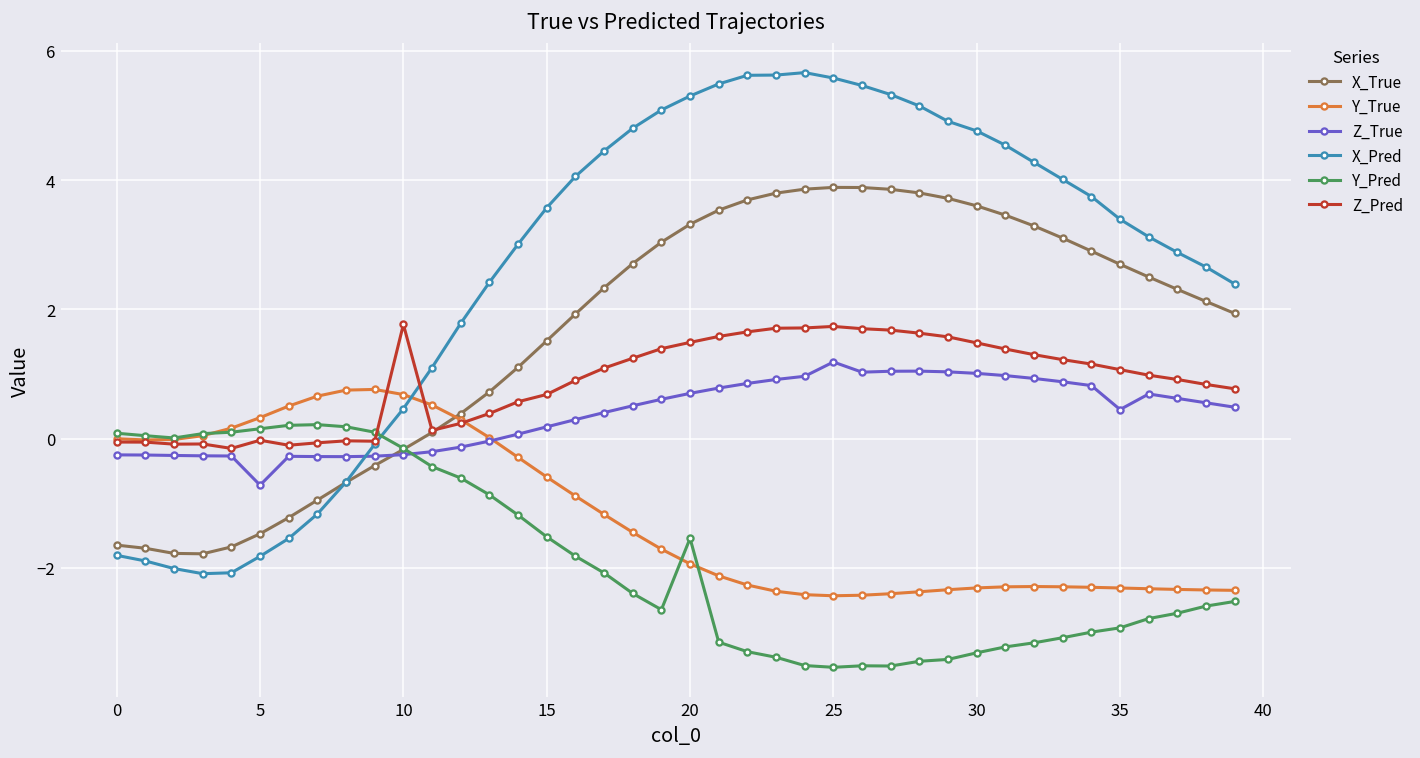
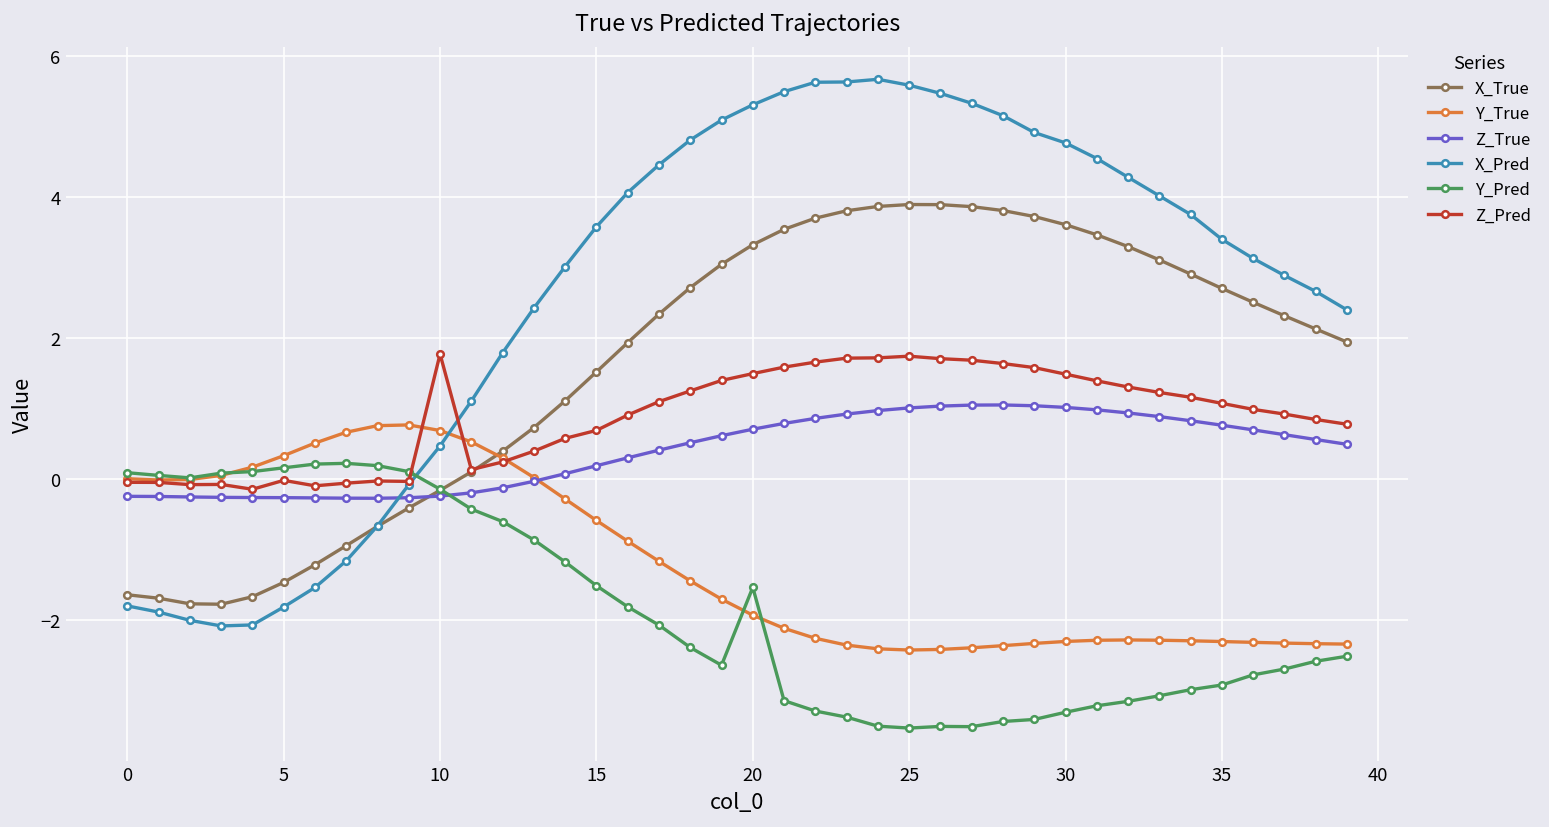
  {
    "X_True": {
      "0": -1.6,
      "5": -1.5,
      "15": 1.5,
      "20": 3.3,
      "25": 3.9,
      "30": 3.6,
      "35": 2.7
    },
    "Y_True": {
      "0": 0.0,
      "5": 0.3,
      "10": 0.7,
      "15": -0.6,
      "20": -1.9,
      "25": -2.4,
      "30": -2.3,
      "35": -2.3
    },
    "Z_True": {
      "0": -0.3,
-     "5": -0.7,
+     "5": -0.3,
      "10": -0.2,
      "15": 0.2,
      "20": 0.7,
-     "25": 1.2,
+     "25": 1.0,
      "30": 1.0,
-     "35": 0.4
+     "35": 0.8
    },
    "X_Pred": {
      "0": -1.8,
      "5": -1.8,
      "10": 0.5,
      "15": 3.6,
      "20": 5.3,
      "25": 5.6,
      "30": 4.8,
      "35": 3.4
    },
    "Y_Pred": {
      "0": 0.1,
      "5": 0.2,
      "15": -1.5,
      "20": -1.5,
      "25": -3.5,
      "30": -3.3,
      "35": -2.9
    },
    "Z_Pred": {
      "0": -0.1,
      "5": 0.0,
      "10": 1.8,
      "15": 0.7,
      "20": 1.5,
      "25": 1.7,
      "30": 1.5,
      "35": 1.1
    }
  }
